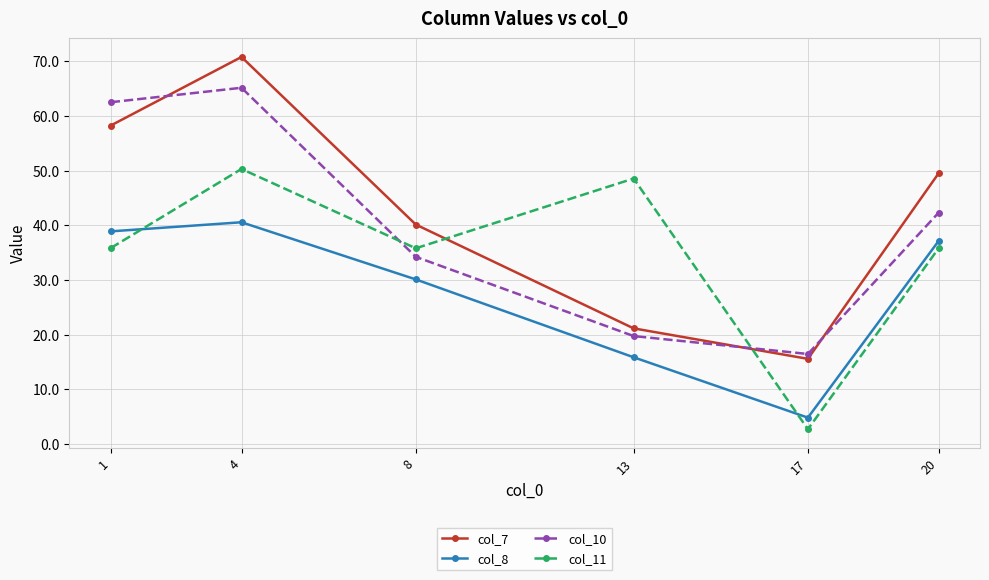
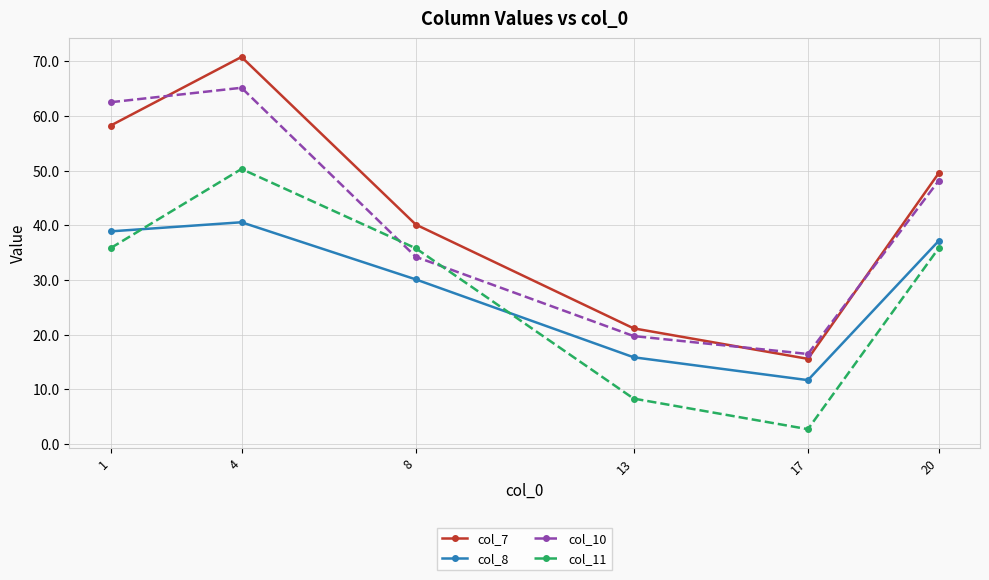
  {
    "col_7": {
      "1": 58,
      "4": 71,
      "8": 40,
      "13": 21,
      "17": 16,
      "20": 50
    },
    "col_8": {
      "1": 39,
      "4": 41,
      "8": 30,
      "13": 16,
-     "17": 5,
+     "17": 12,
      "20": 37
    },
    "col_10": {
      "1": 63,
      "4": 65,
      "8": 34,
      "13": 20,
      "17": 16,
-     "20": 42
+     "20": 48
    },
    "col_11": {
      "1": 36,
      "4": 50,
      "8": 36,
-     "13": 49,
+     "13": 8,
      "17": 3,
      "20": 36
    }
  }
